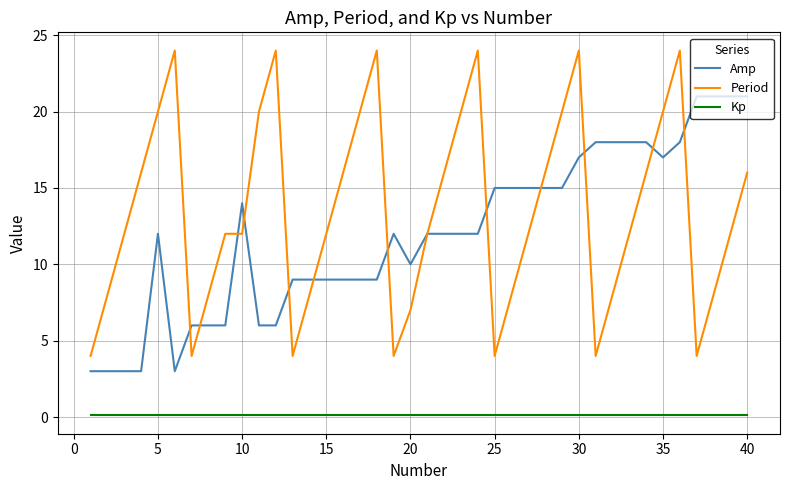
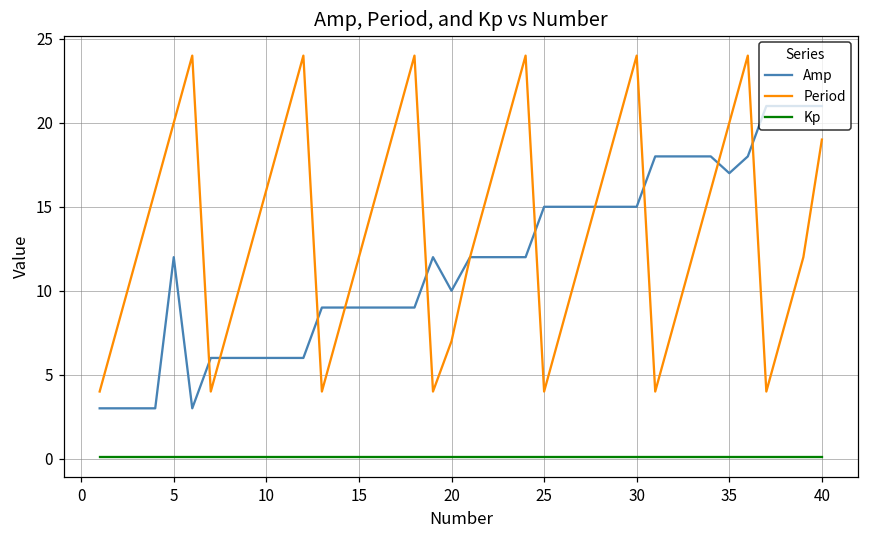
  {
    "Amp": {
      "5": 12,
-     "10": 14,
+     "10": 6,
      "15": 9,
      "20": 10,
      "25": 15,
-     "30": 17,
+     "30": 15,
      "35": 17
    },
    "Period": {
      "5": 20,
-     "10": 12,
+     "10": 16,
      "15": 12,
      "20": 7,
      "25": 4,
      "30": 24,
      "35": 20,
-     "40": 16
+     "40": 19
    },
    "Kp": {
      "5": 0,
      "10": 0,
      "15": 0,
      "20": 0,
      "25": 0,
      "30": 0,
      "35": 0,
      "40": 0
    }
  }
